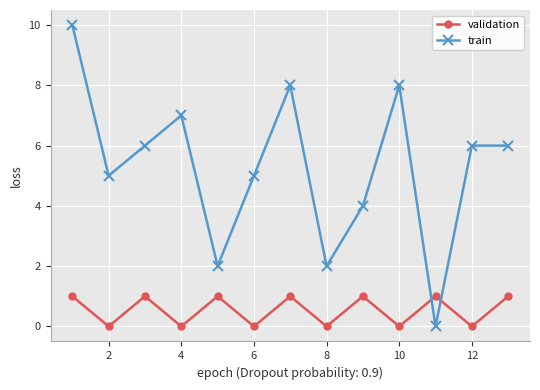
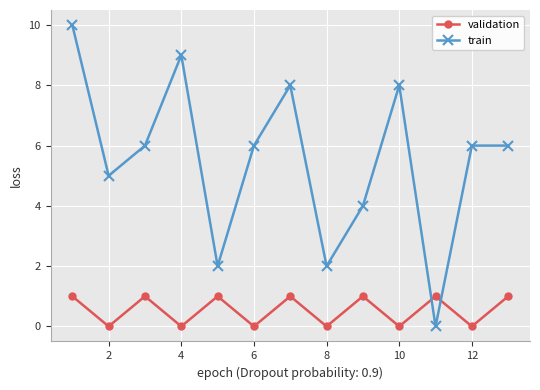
  {
    "validation": {
      "2": 0,
      "4": 0,
      "6": 0,
      "8": 0,
      "10": 0,
      "12": 0
    },
    "train": {
      "2": 5,
-     "4": 7,
-     "6": 5,
+     "4": 9,
+     "6": 6,
      "8": 2,
      "10": 8,
      "12": 6
    }
  }
